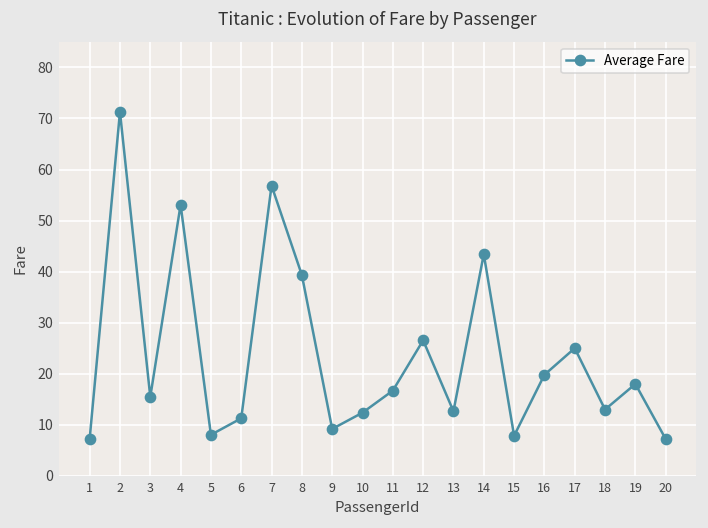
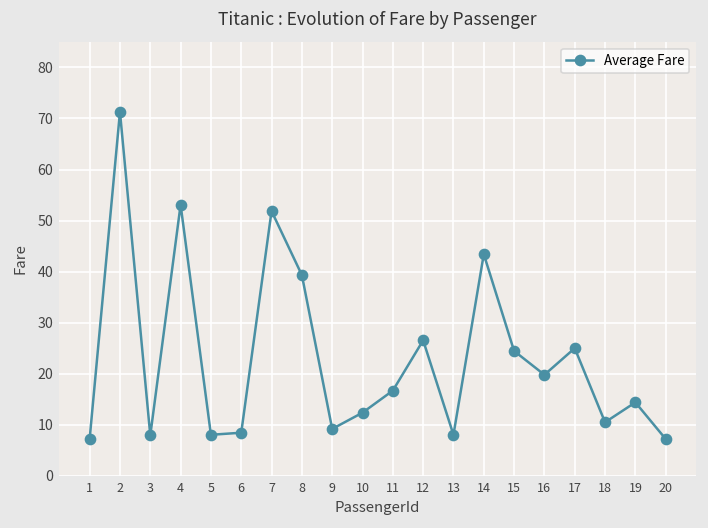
  {
    "1": 7,
    "2": 71,
-   "3": 15,
+   "3": 8,
    "4": 53,
    "5": 8,
-   "6": 11,
-   "7": 57,
+   "6": 8,
+   "7": 52,
    "8": 39,
    "9": 9,
    "10": 12,
    "11": 17,
    "12": 27,
-   "13": 13,
+   "13": 8,
    "14": 43,
-   "15": 8,
+   "15": 24,
    "16": 20,
    "17": 25,
-   "18": 13,
-   "19": 18,
+   "18": 11,
+   "19": 14,
    "20": 7
  }
